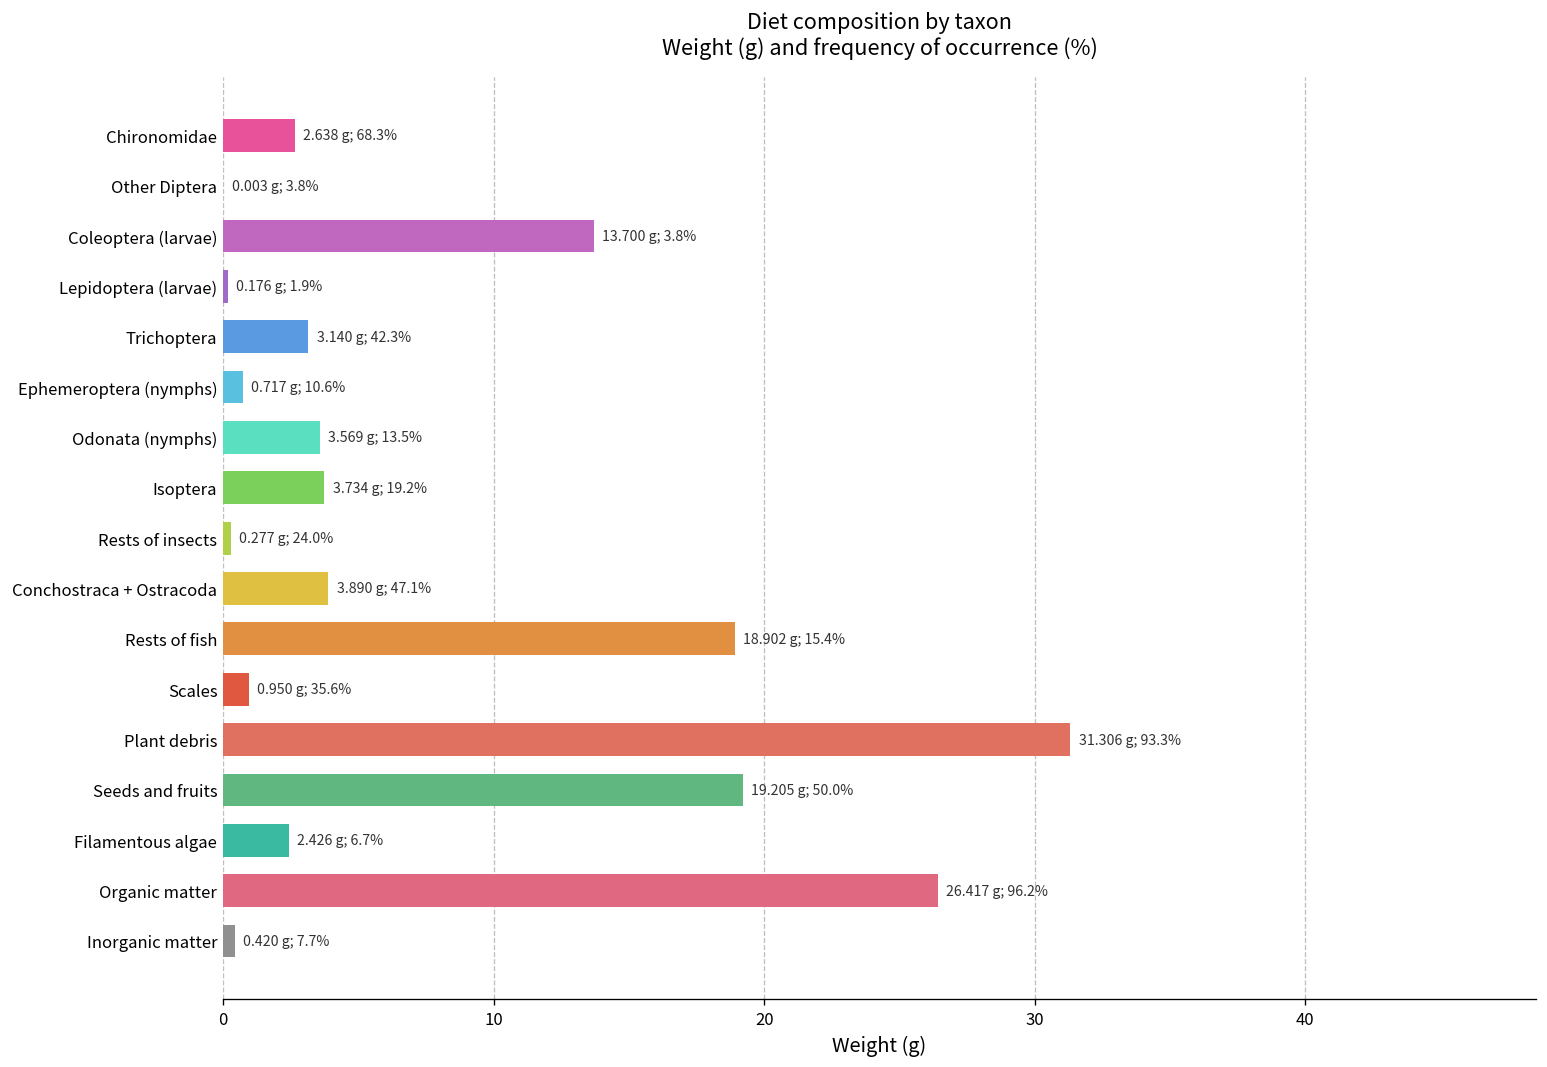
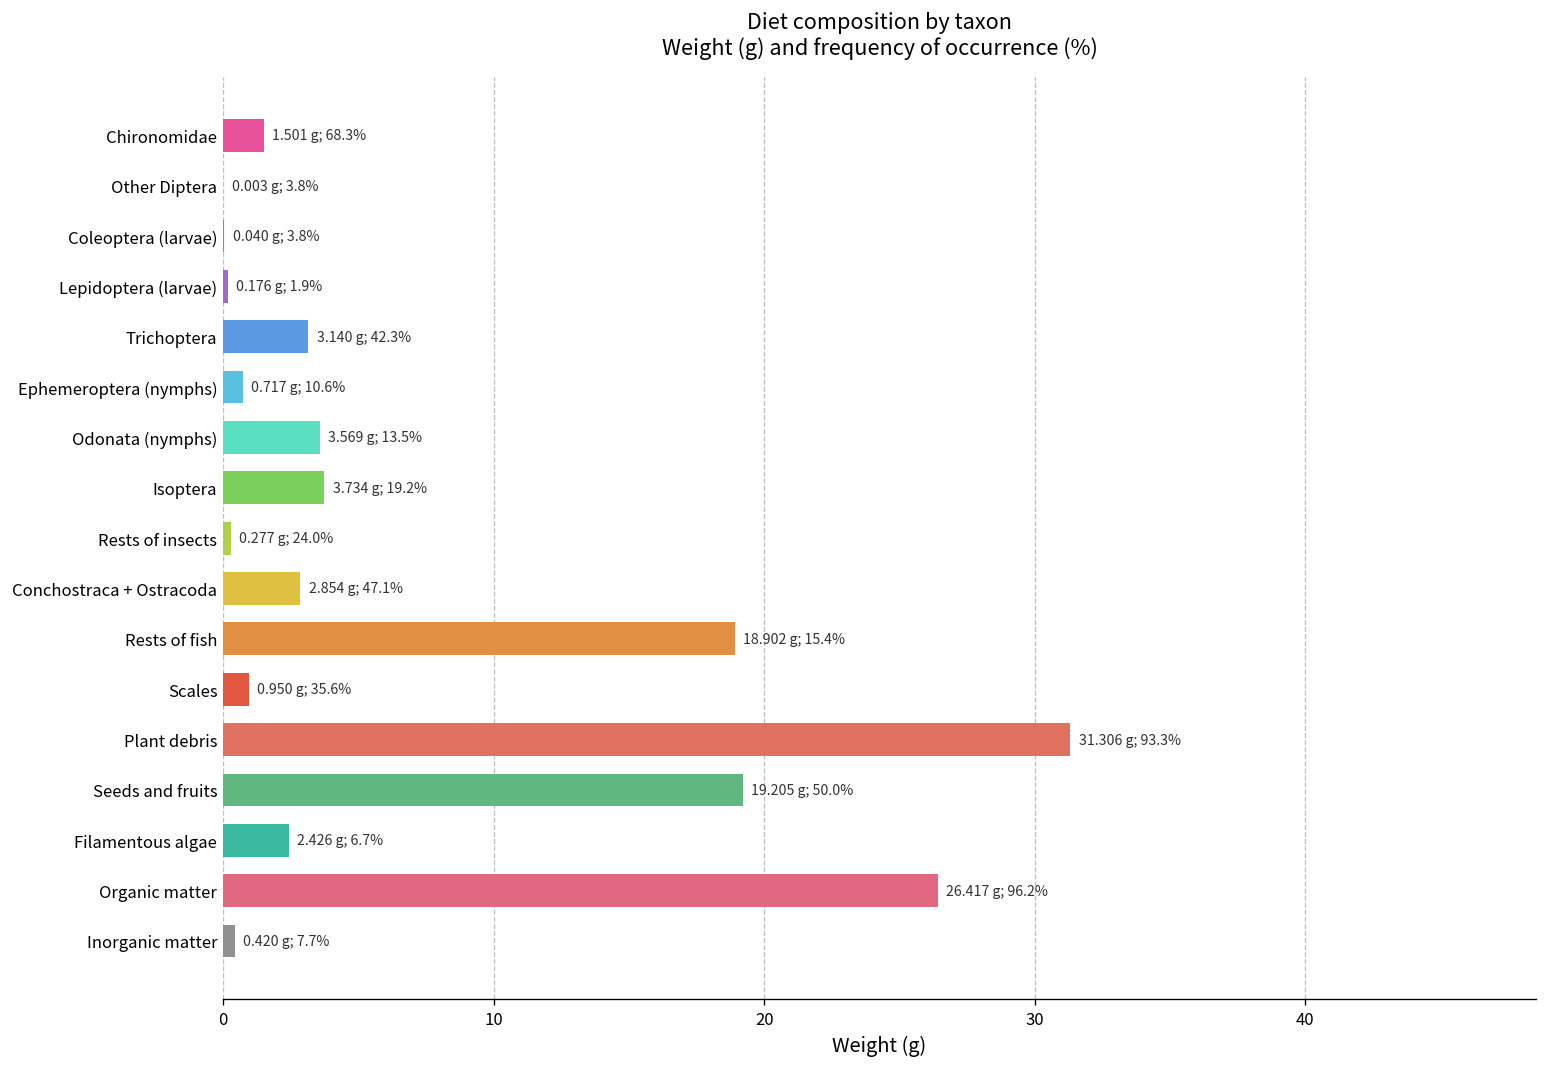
  {
-   "Chironomidae": 2.638,
+   "Chironomidae": 1.501,
    "Other Diptera": 0.003,
-   "Coleoptera (larvae)": 13.700,
+   "Coleoptera (larvae)": 0.040,
    "Lepidoptera (larvae)": 0.176,
    "Trichoptera": 3.140,
    "Ephemeroptera (nymphs)": 0.717,
    "Odonata (nymphs)": 3.569,
    "Isoptera": 3.734,
    "Rests of insects": 0.277,
-   "Conchostraca + Ostracoda": 3.890,
+   "Conchostraca + Ostracoda": 2.854,
    "Rests of fish": 18.902,
    "Scales": 0.950,
    "Plant debris": 31.306,
    "Seeds and fruits": 19.205,
    "Filamentous algae": 2.426,
    "Organic matter": 26.417,
    "Inorganic matter": 0.420
  }
